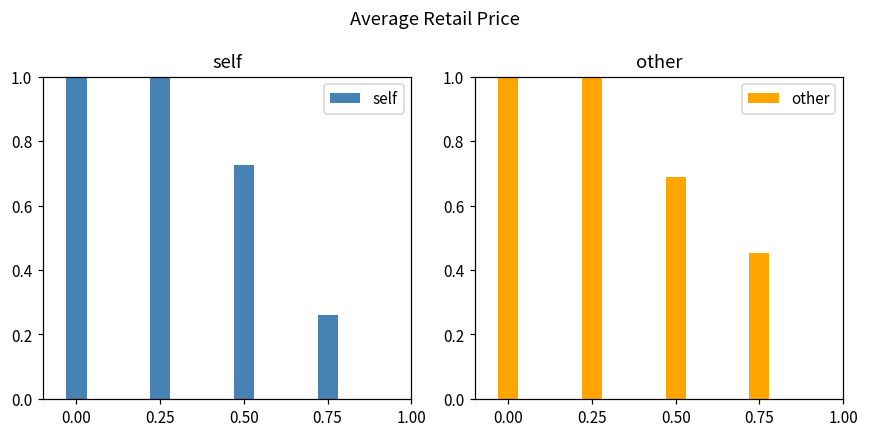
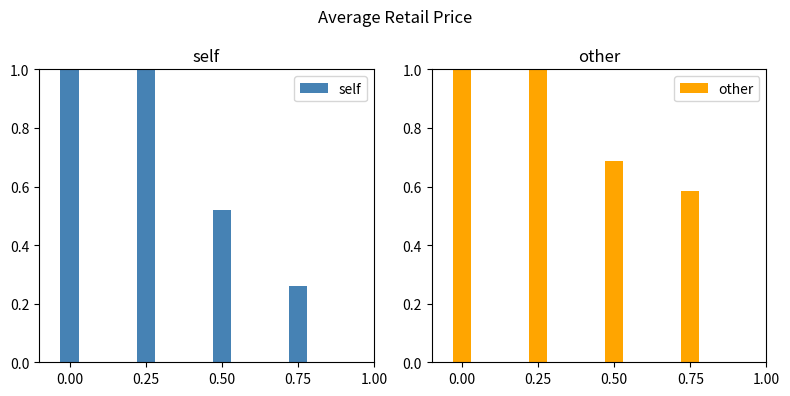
  {
    "self": {
-     "0.50": 0.73,
+     "0.50": 0.52,
      "0.75": 0.26
    },
    "other": {
      "0.50": 0.69,
-     "0.75": 0.45
+     "0.75": 0.59
    }
  }
